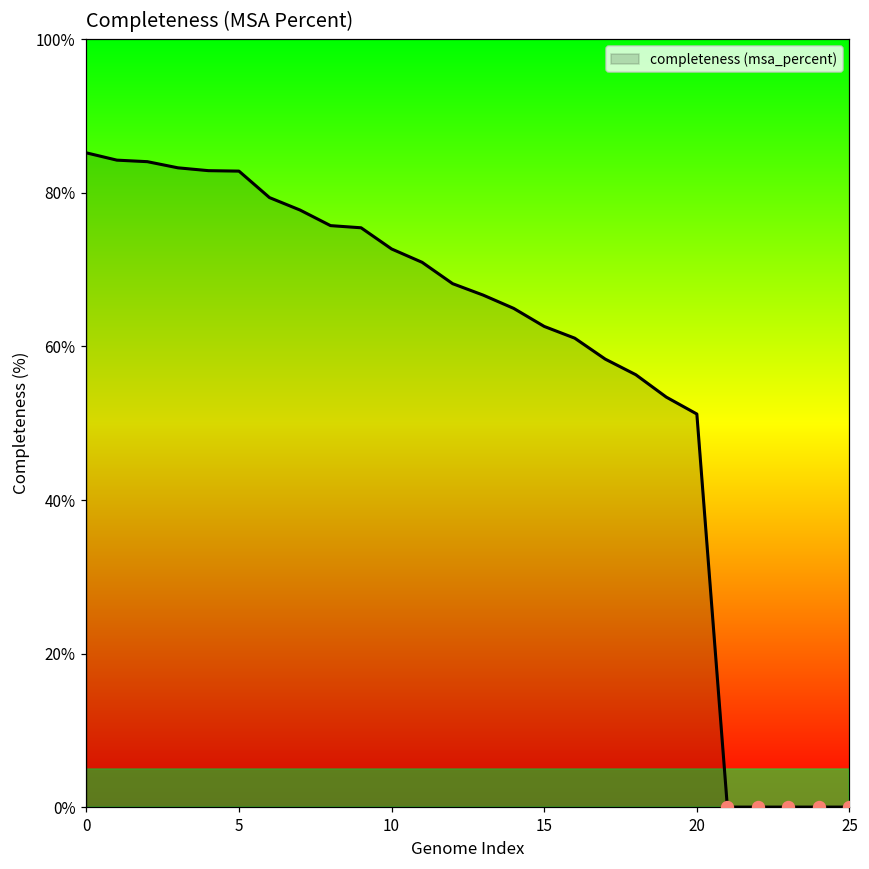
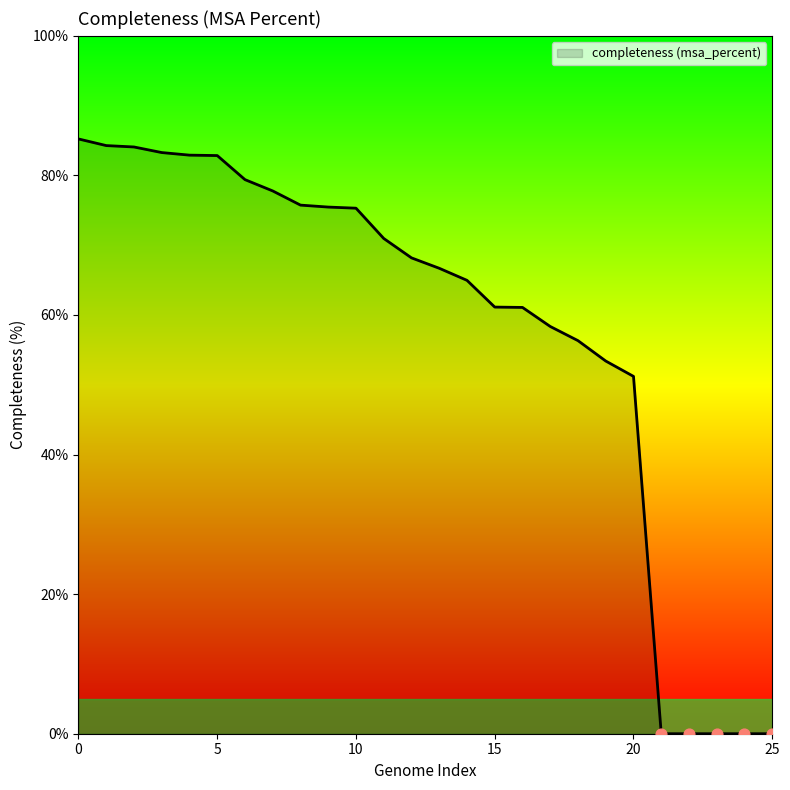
  {
    "completeness (msa_percent)": {
      "0": "85%",
      "5": "83%",
-     "10": "73%",
-     "15": "63%",
+     "10": "75%",
+     "15": "61%",
      "20": "51%"
    }
  }
